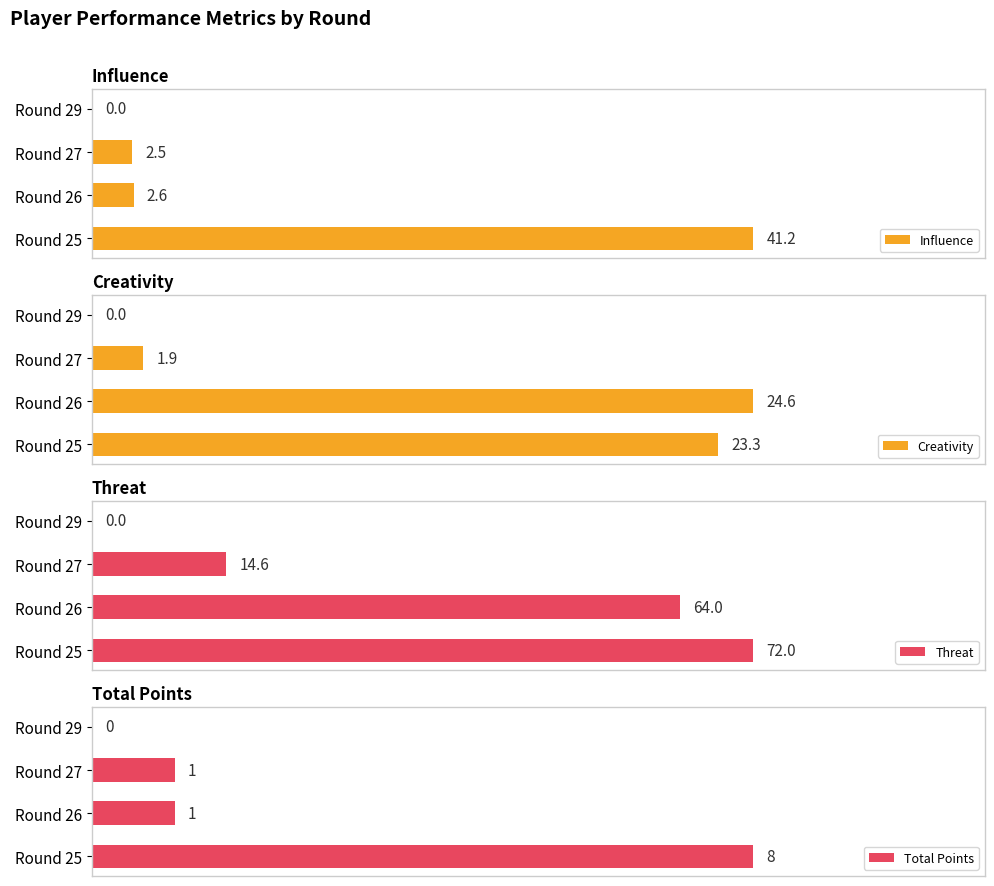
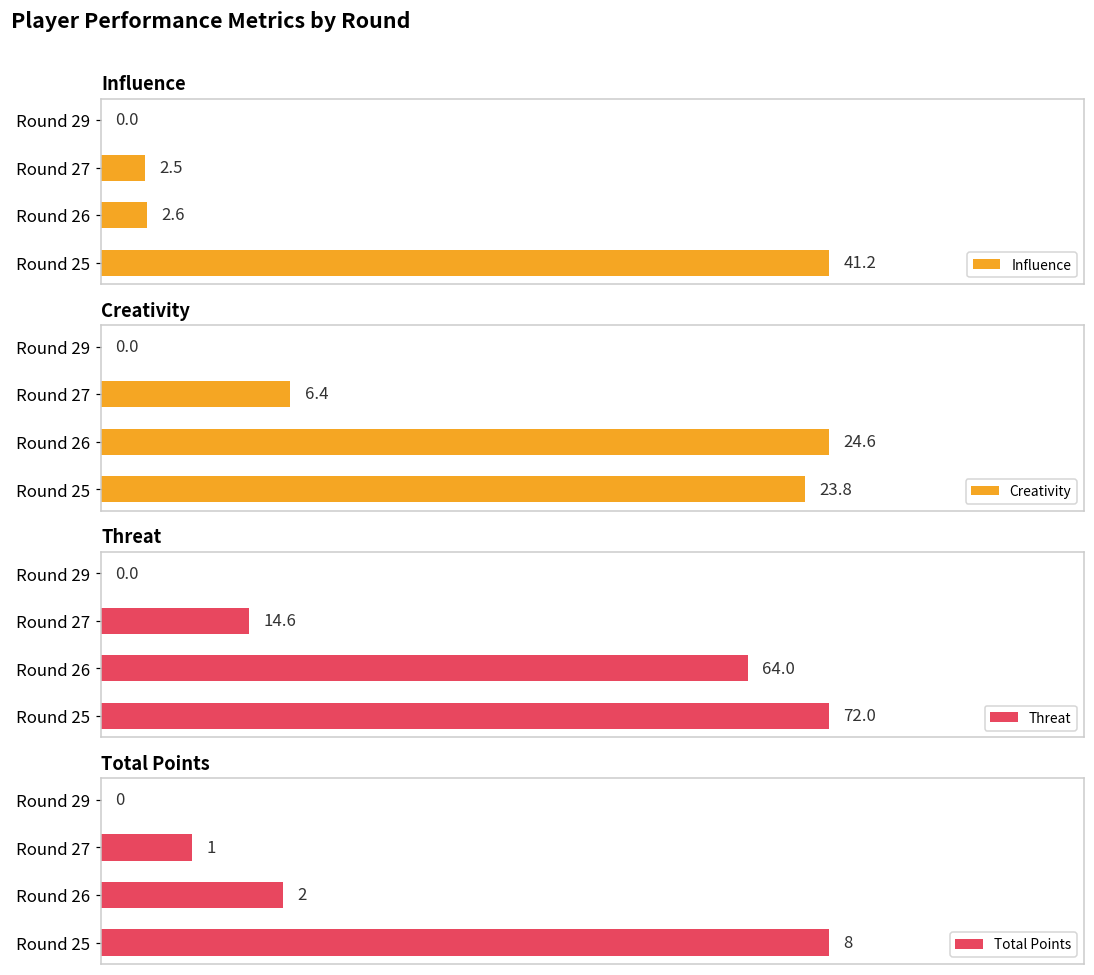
  {
    "Influence": {
      "Round 29": 0.0,
      "Round 27": 2.5,
      "Round 26": 2.6,
      "Round 25": 41.2
    },
    "Creativity": {
      "Round 29": 0.0,
-     "Round 27": 1.9,
+     "Round 27": 6.4,
      "Round 26": 24.6,
-     "Round 25": 23.3
+     "Round 25": 23.8
    },
    "Threat": {
      "Round 29": 0.0,
      "Round 27": 14.6,
      "Round 26": 64.0,
      "Round 25": 72.0
    },
    "Total Points": {
      "Round 29": 0,
      "Round 27": 1,
-     "Round 26": 1,
+     "Round 26": 2,
      "Round 25": 8
    }
  }
